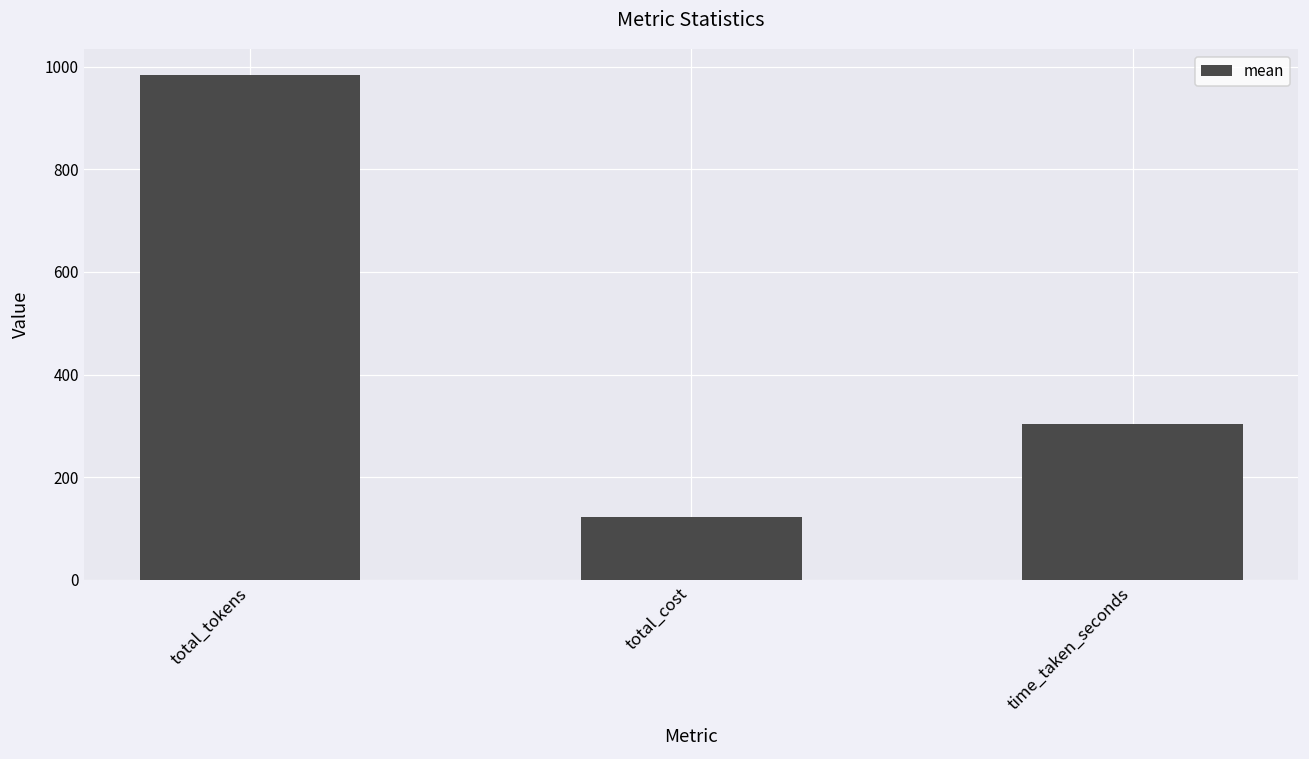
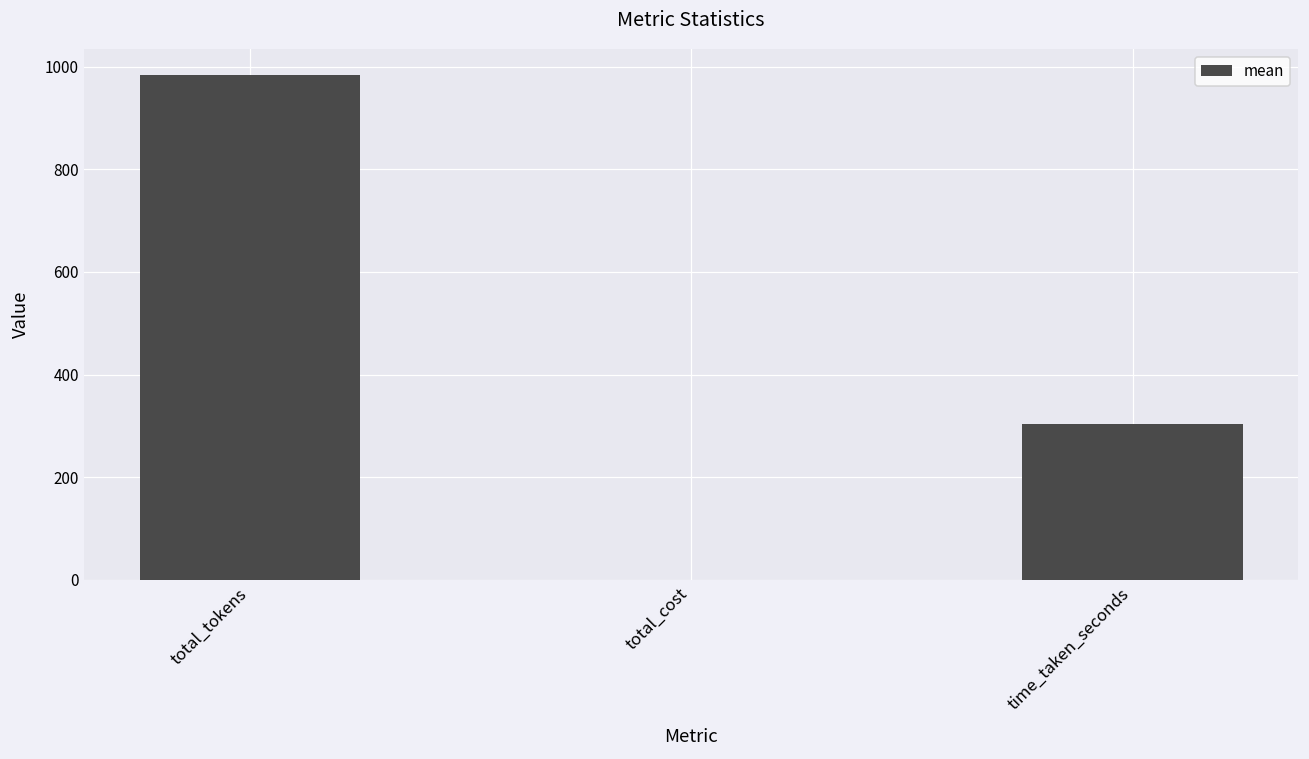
  {
    "total_tokens": 980,
-   "total_cost": 120,
+   "total_cost": 0,
    "time_taken_seconds": 300
  }
